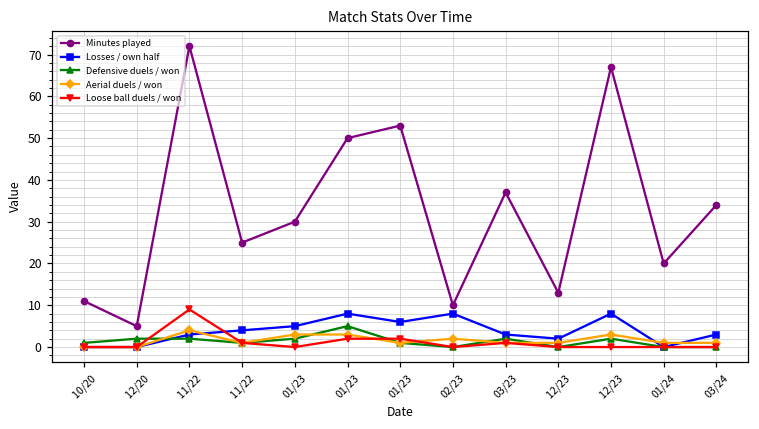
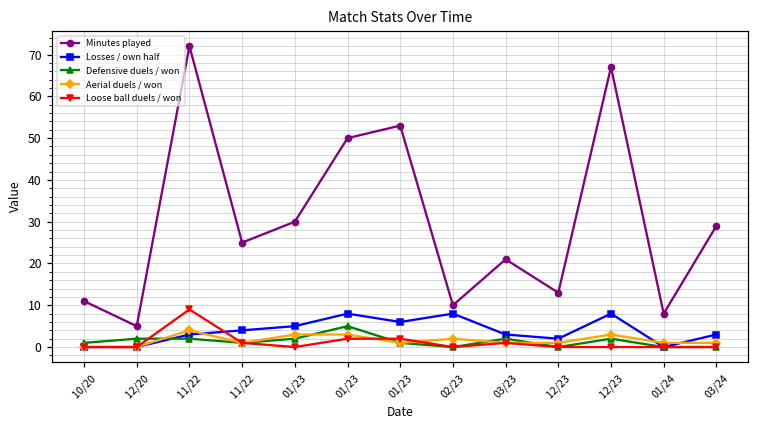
  {
    "Minutes played": {
      "10/20": 11,
      "12/20": 5,
      "02/23": 10,
-     "03/23": 37,
-     "01/24": 20,
-     "03/24": 34
+     "03/23": 21,
+     "01/24": 8,
+     "03/24": 29
    },
    "Losses / own half": {
      "02/23": 8,
      "03/23": 3,
      "03/24": 3
    },
    "Defensive duels / won": {
      "10/20": 1,
      "12/20": 2,
      "03/23": 2
    },
    "Aerial duels / won": {
      "02/23": 2,
      "01/24": 1,
      "03/24": 1
    }
  }
